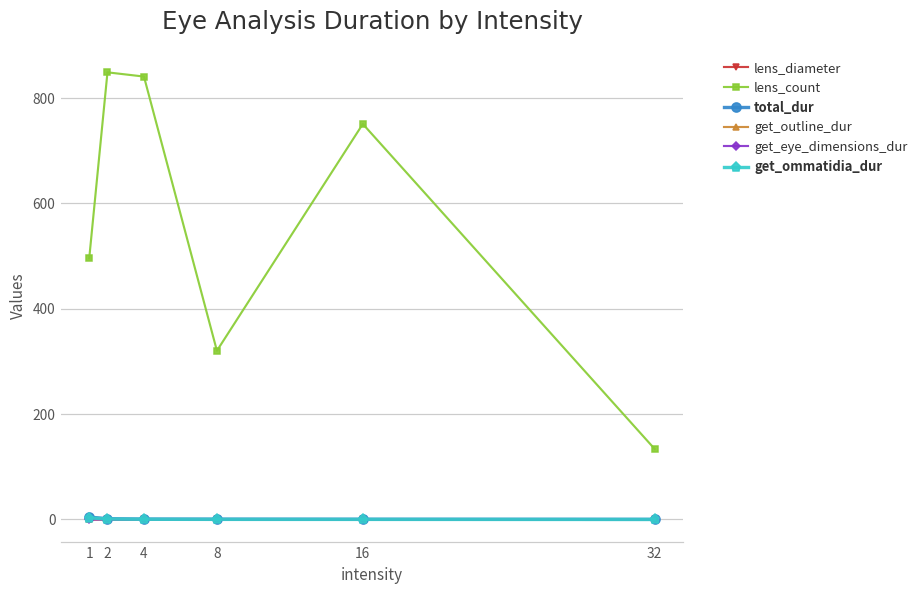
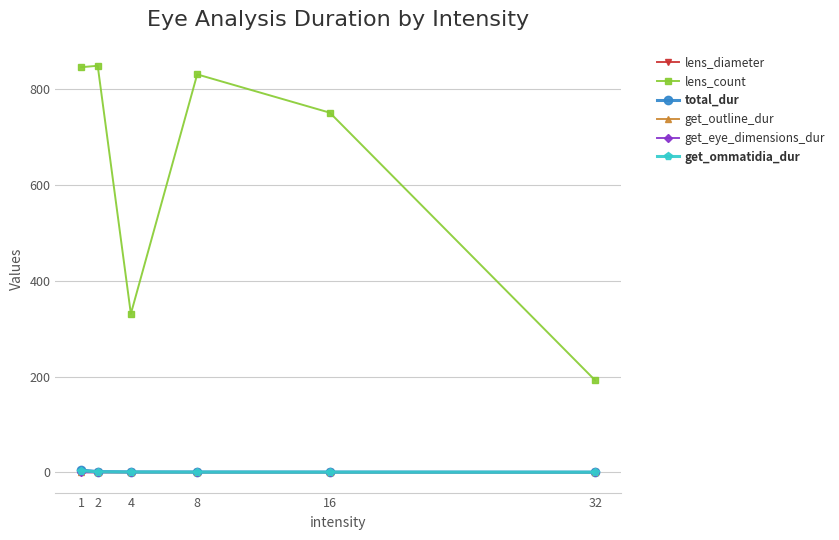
  {
    "lens_count": {
-     "1": 500,
+     "1": 850,
      "2": 850,
-     "4": 840,
-     "8": 320,
+     "4": 330,
+     "8": 830,
      "16": 750,
-     "32": 130
+     "32": 190
    }
  }
